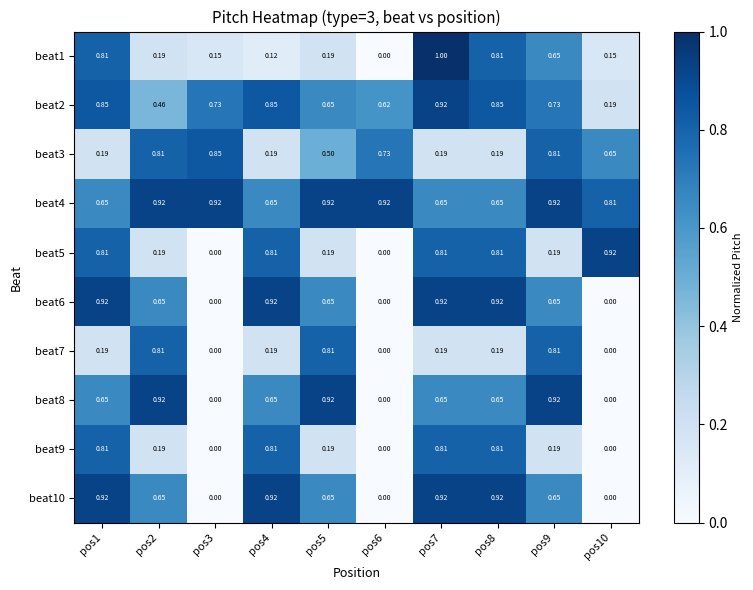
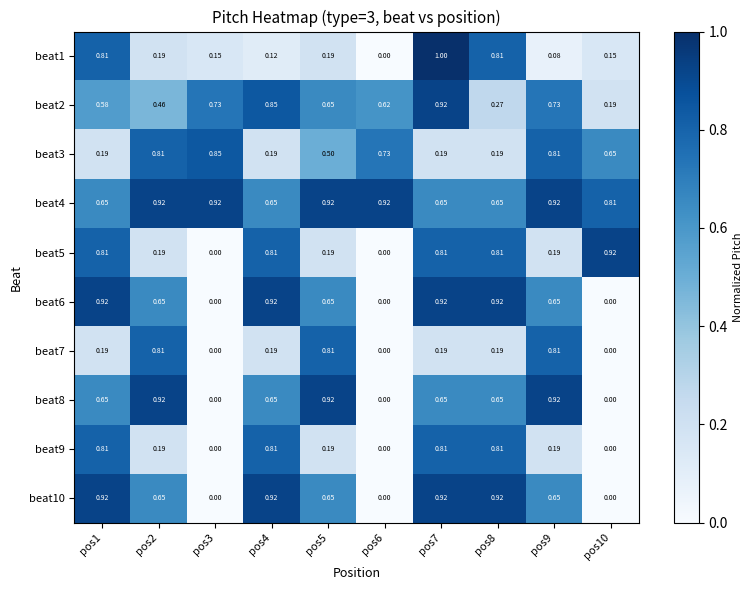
  {
    "beat1": {
      "pos1": 0.81,
      "pos2": 0.19,
      "pos3": 0.15,
      "pos4": 0.12,
      "pos5": 0.19,
      "pos6": 0.00,
      "pos7": 1.00,
      "pos8": 0.81,
-     "pos9": 0.65,
+     "pos9": 0.08,
      "pos10": 0.15
    },
    "beat2": {
-     "pos1": 0.85,
+     "pos1": 0.58,
      "pos2": 0.46,
      "pos3": 0.73,
      "pos4": 0.85,
      "pos5": 0.65,
      "pos6": 0.62,
      "pos7": 0.92,
-     "pos8": 0.85,
+     "pos8": 0.27,
      "pos9": 0.73,
      "pos10": 0.19
    },
    "beat3": {
      "pos1": 0.19,
      "pos2": 0.81,
      "pos3": 0.85,
      "pos4": 0.19,
      "pos5": 0.50,
      "pos6": 0.73,
      "pos7": 0.19,
      "pos8": 0.19,
      "pos9": 0.81,
      "pos10": 0.65
    },
    "beat4": {
      "pos1": 0.65,
      "pos2": 0.92,
      "pos3": 0.92,
      "pos4": 0.65,
      "pos5": 0.92,
      "pos6": 0.92,
      "pos7": 0.65,
      "pos8": 0.65,
      "pos9": 0.92,
      "pos10": 0.81
    },
    "beat5": {
      "pos1": 0.81,
      "pos2": 0.19,
      "pos3": 0.00,
      "pos4": 0.81,
      "pos5": 0.19,
      "pos6": 0.00,
      "pos7": 0.81,
      "pos8": 0.81,
      "pos9": 0.19,
      "pos10": 0.92
    },
    "beat6": {
      "pos1": 0.92,
      "pos2": 0.65,
      "pos3": 0.00,
      "pos4": 0.92,
      "pos5": 0.65,
      "pos6": 0.00,
      "pos7": 0.92,
      "pos8": 0.92,
      "pos9": 0.65,
      "pos10": 0.00
    },
    "beat7": {
      "pos1": 0.19,
      "pos2": 0.81,
      "pos3": 0.00,
      "pos4": 0.19,
      "pos5": 0.81,
      "pos6": 0.00,
      "pos7": 0.19,
      "pos8": 0.19,
      "pos9": 0.81,
      "pos10": 0.00
    },
    "beat8": {
      "pos1": 0.65,
      "pos2": 0.92,
      "pos3": 0.00,
      "pos4": 0.65,
      "pos5": 0.92,
      "pos6": 0.00,
      "pos7": 0.65,
      "pos8": 0.65,
      "pos9": 0.92,
      "pos10": 0.00
    },
    "beat9": {
      "pos1": 0.81,
      "pos2": 0.19,
      "pos3": 0.00,
      "pos4": 0.81,
      "pos5": 0.19,
      "pos6": 0.00,
      "pos7": 0.81,
      "pos8": 0.81,
      "pos9": 0.19,
      "pos10": 0.00
    },
    "beat10": {
      "pos1": 0.92,
      "pos2": 0.65,
      "pos3": 0.00,
      "pos4": 0.92,
      "pos5": 0.65,
      "pos6": 0.00,
      "pos7": 0.92,
      "pos8": 0.92,
      "pos9": 0.65,
      "pos10": 0.00
    }
  }
